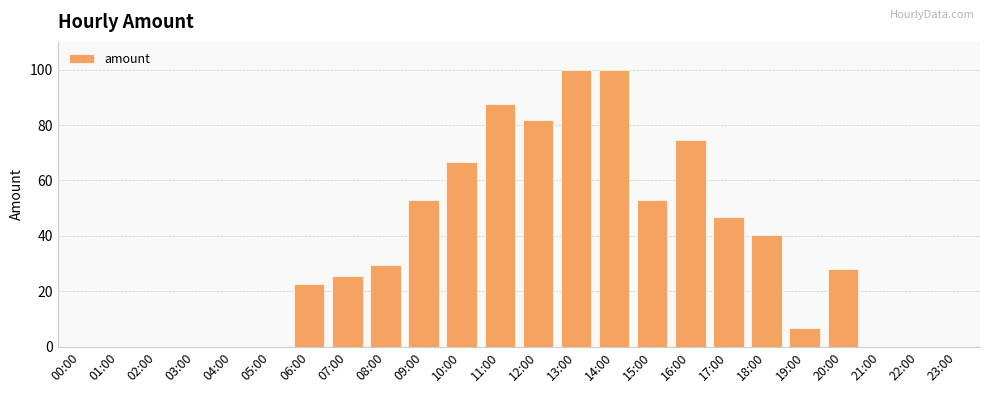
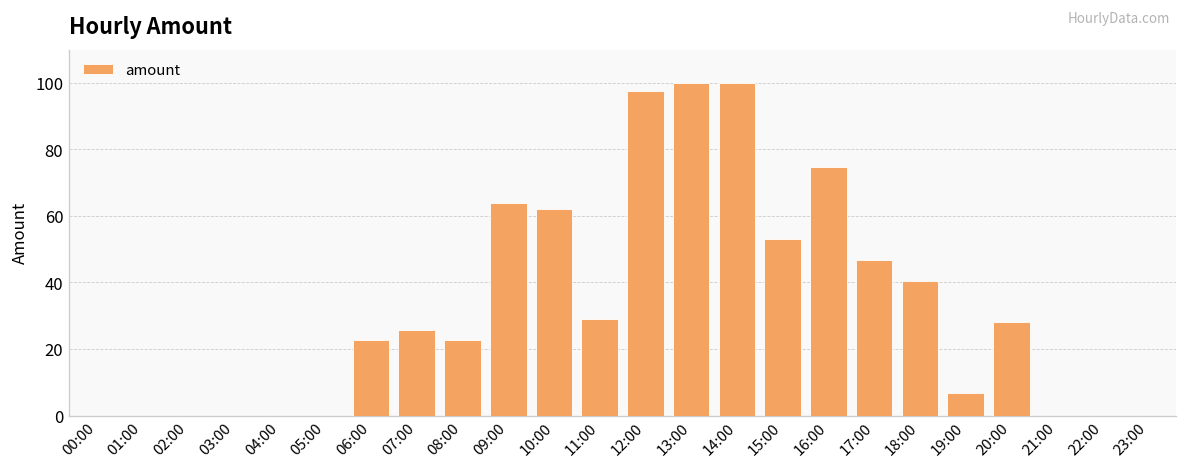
  {
    "00:00": 0,
    "01:00": 0,
    "02:00": 0,
    "03:00": 0,
    "04:00": 0,
    "05:00": 0,
    "06:00": 23,
    "07:00": 26,
-   "08:00": 30,
-   "09:00": 53,
-   "10:00": 67,
-   "11:00": 88,
-   "12:00": 82,
+   "08:00": 23,
+   "09:00": 64,
+   "10:00": 62,
+   "11:00": 29,
+   "12:00": 98,
    "13:00": 100,
    "14:00": 100,
    "15:00": 53,
    "16:00": 75,
    "17:00": 47,
    "18:00": 40,
    "19:00": 7,
    "20:00": 28,
    "21:00": 0,
    "22:00": 0,
    "23:00": 0
  }
